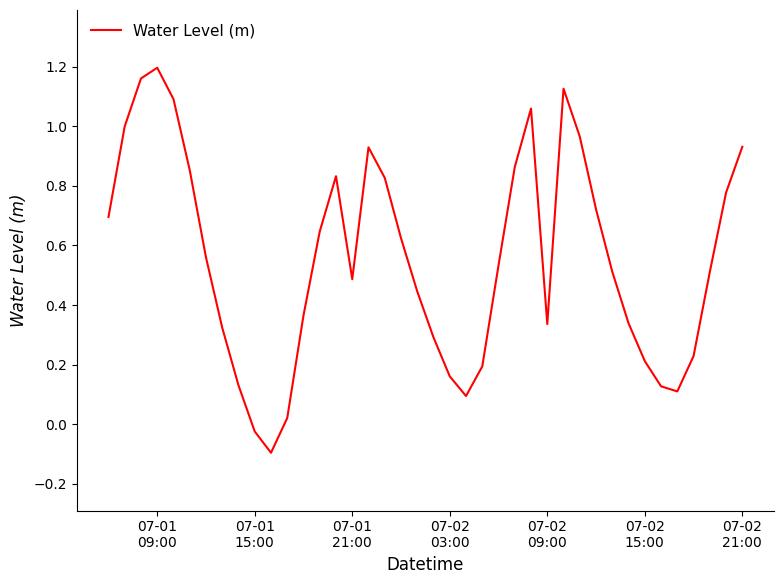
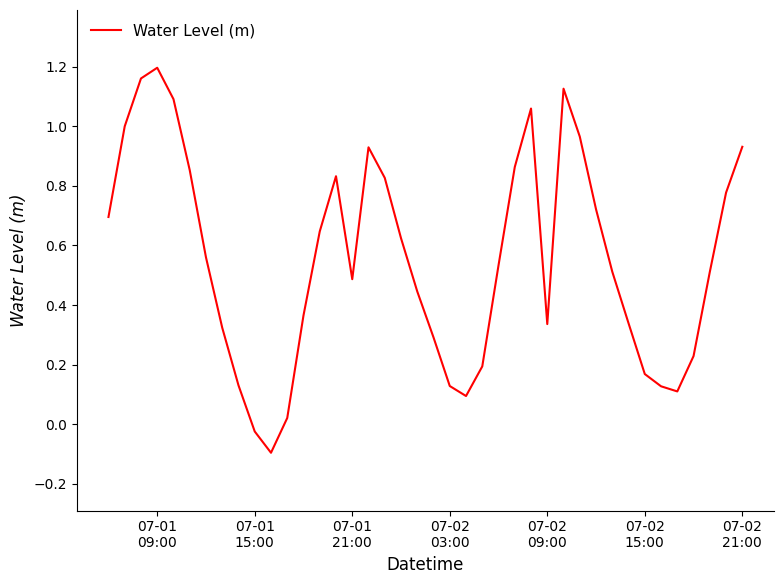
  {
    "07-01 09:00": 1.20,
    "07-01 15:00": -0.02,
    "07-01 21:00": 0.49,
-   "07-02 03:00": 0.16,
+   "07-02 03:00": 0.13,
    "07-02 09:00": 0.34,
-   "07-02 15:00": 0.21,
+   "07-02 15:00": 0.17,
    "07-02 21:00": 0.93
  }
